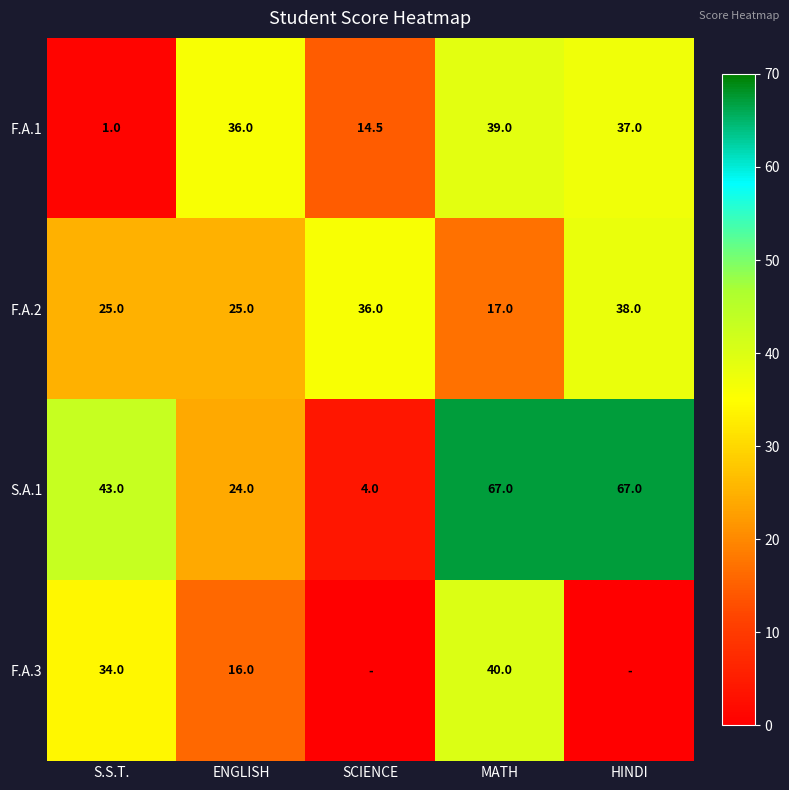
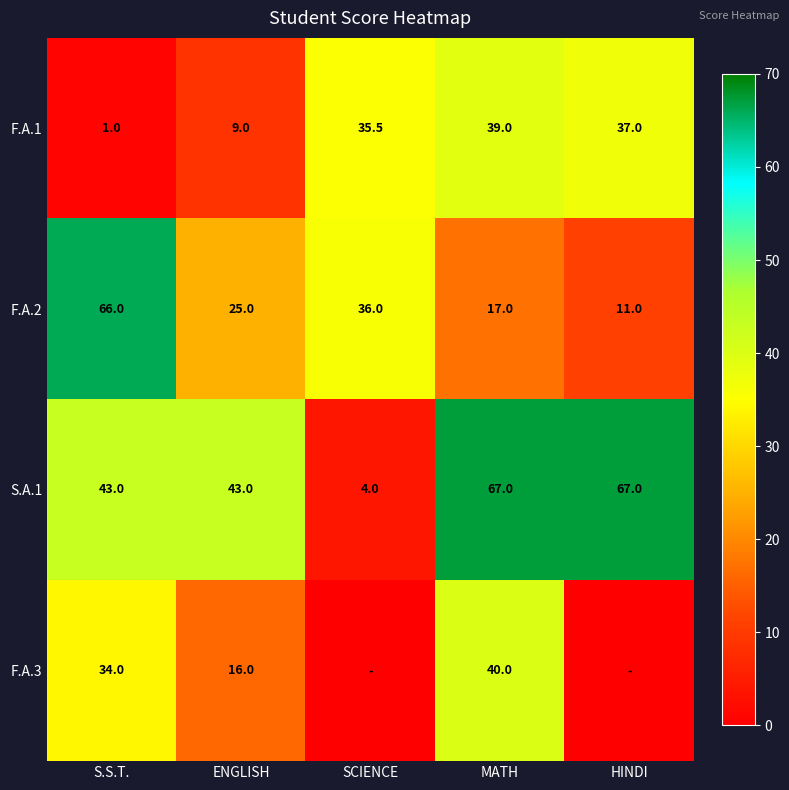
  {
    "F.A.1": {
      "S.S.T.": 1.0,
-     "ENGLISH": 36.0,
-     "SCIENCE": 14.5,
+     "ENGLISH": 9.0,
+     "SCIENCE": 35.5,
      "MATH": 39.0,
      "HINDI": 37.0
    },
    "F.A.2": {
-     "S.S.T.": 25.0,
+     "S.S.T.": 66.0,
      "ENGLISH": 25.0,
      "SCIENCE": 36.0,
      "MATH": 17.0,
-     "HINDI": 38.0
+     "HINDI": 11.0
    },
    "S.A.1": {
      "S.S.T.": 43.0,
-     "ENGLISH": 24.0,
+     "ENGLISH": 43.0,
      "SCIENCE": 4.0,
      "MATH": 67.0,
      "HINDI": 67.0
    },
    "F.A.3": {
      "S.S.T.": 34.0,
      "ENGLISH": 16.0,
      "MATH": 40.0
    }
  }
